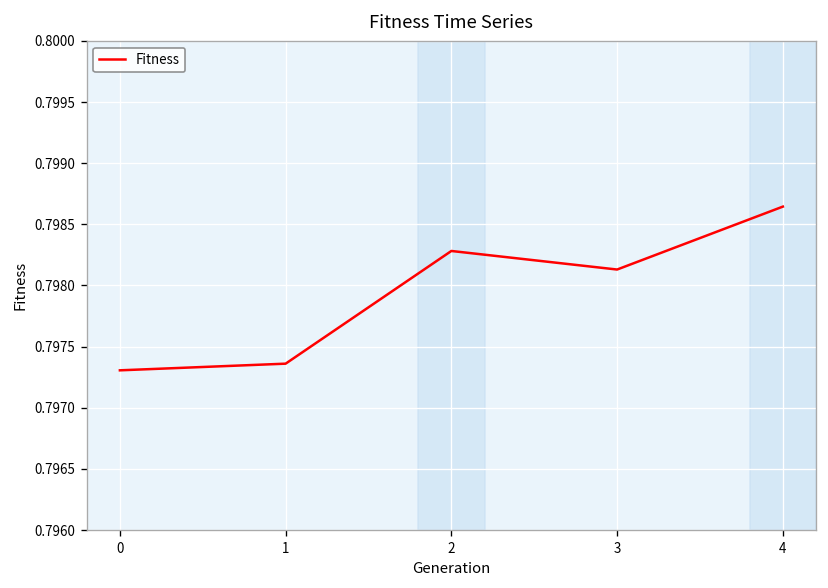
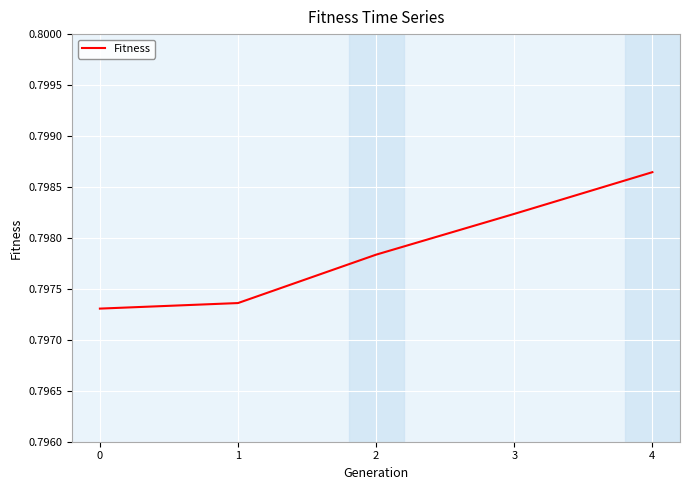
  {
    "0": 0.79731,
    "1": 0.79736,
-   "2": 0.79828,
-   "3": 0.79813,
+   "2": 0.79784,
+   "3": 0.79824,
    "4": 0.79865
  }
